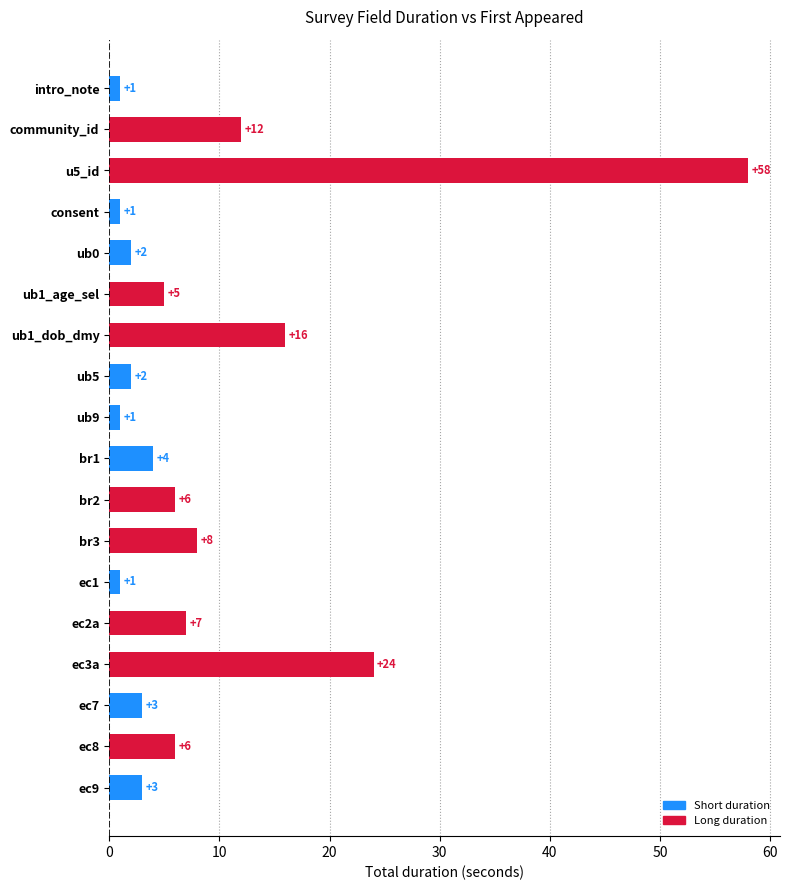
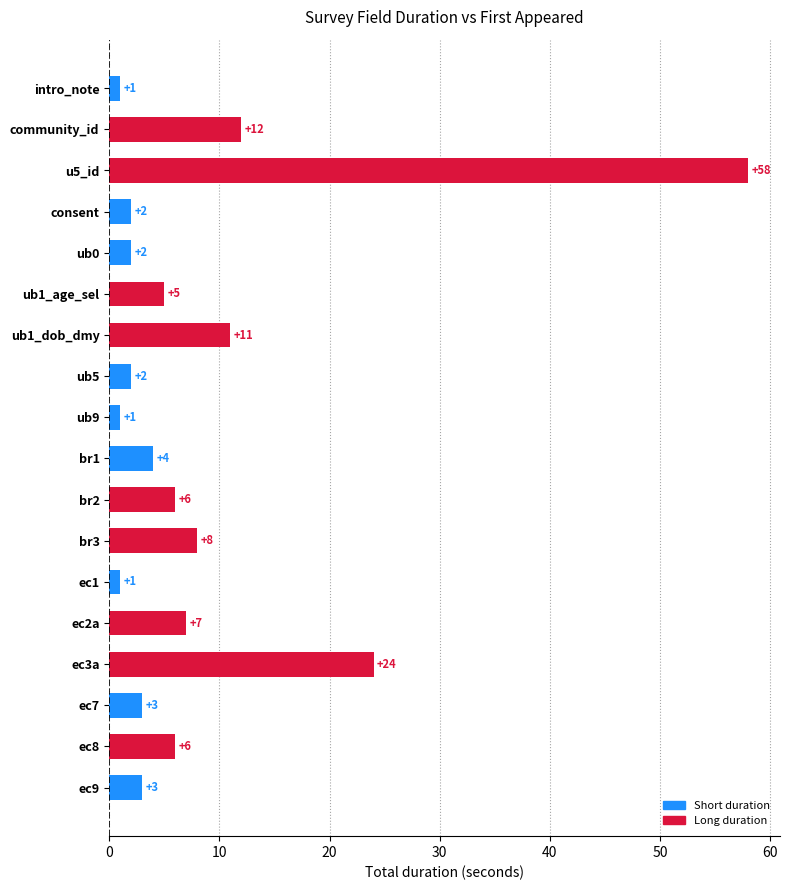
  {
    "intro_note": "+1",
    "community_id": "+12",
    "u5_id": "+58",
-   "consent": "+1",
+   "consent": "+2",
    "ub0": "+2",
    "ub1_age_sel": "+5",
-   "ub1_dob_dmy": "+16",
+   "ub1_dob_dmy": "+11",
    "ub5": "+2",
    "ub9": "+1",
    "br1": "+4",
    "br2": "+6",
    "br3": "+8",
    "ec1": "+1",
    "ec2a": "+7",
    "ec3a": "+24",
    "ec7": "+3",
    "ec8": "+6",
    "ec9": "+3"
  }
